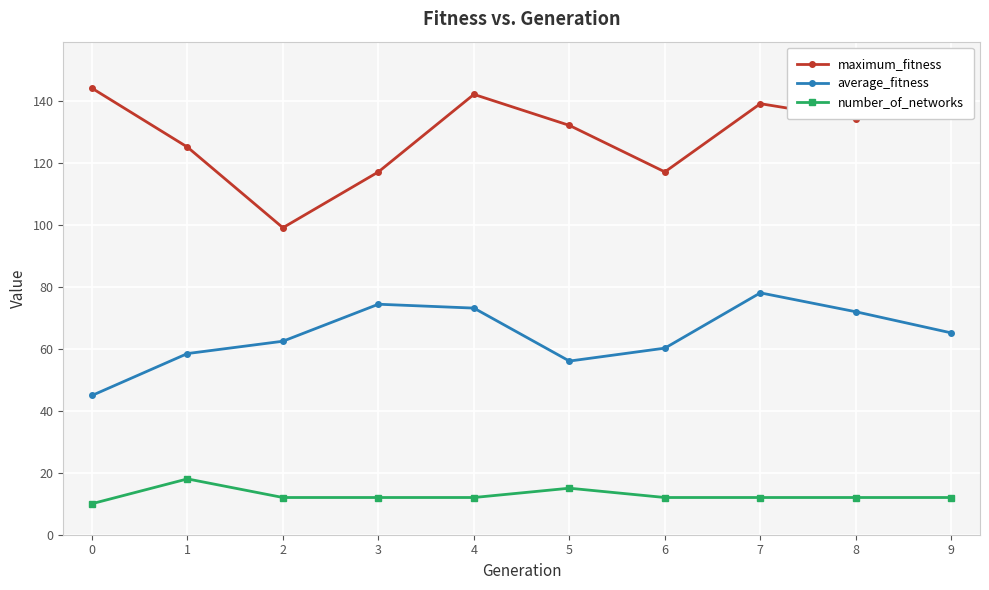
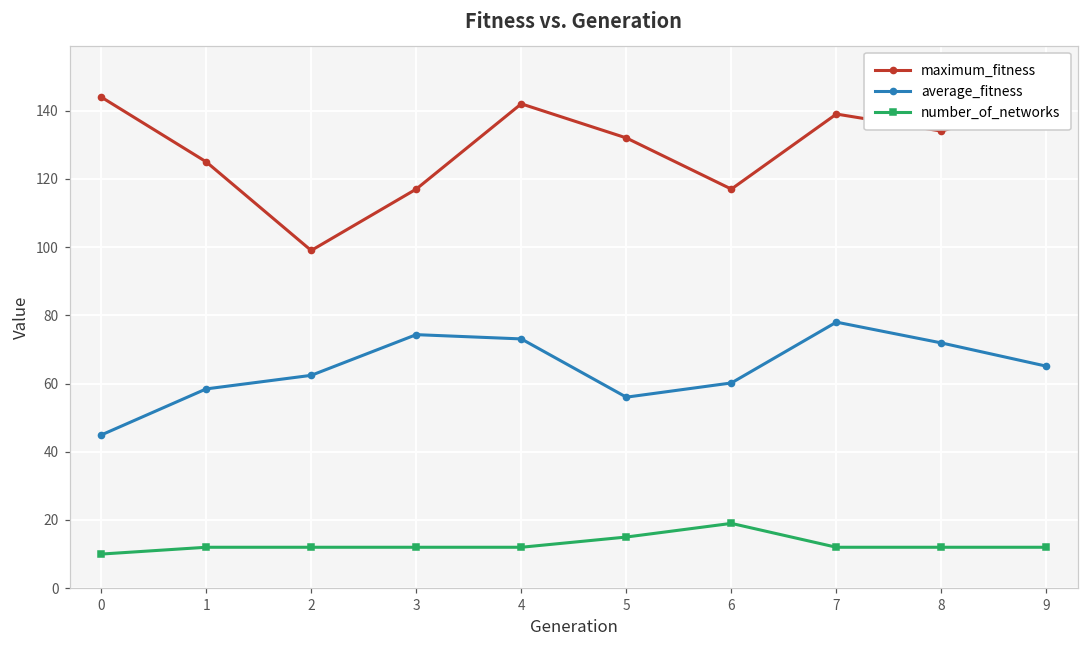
  {
    "maximum_fitness": {
      "0": 144,
      "1": 125,
      "2": 99,
      "3": 117,
      "4": 142,
      "5": 132,
      "6": 117,
      "7": 139
    },
    "average_fitness": {
      "0": 45,
      "1": 58,
      "2": 62,
      "3": 74,
      "4": 73,
      "5": 56,
      "6": 60,
      "7": 78,
      "8": 72,
      "9": 65
    },
    "number_of_networks": {
      "0": 10,
-     "1": 18,
+     "1": 12,
      "2": 12,
      "3": 12,
      "4": 12,
      "5": 15,
-     "6": 12,
+     "6": 19,
      "7": 12,
      "8": 12,
      "9": 12
    }
  }
